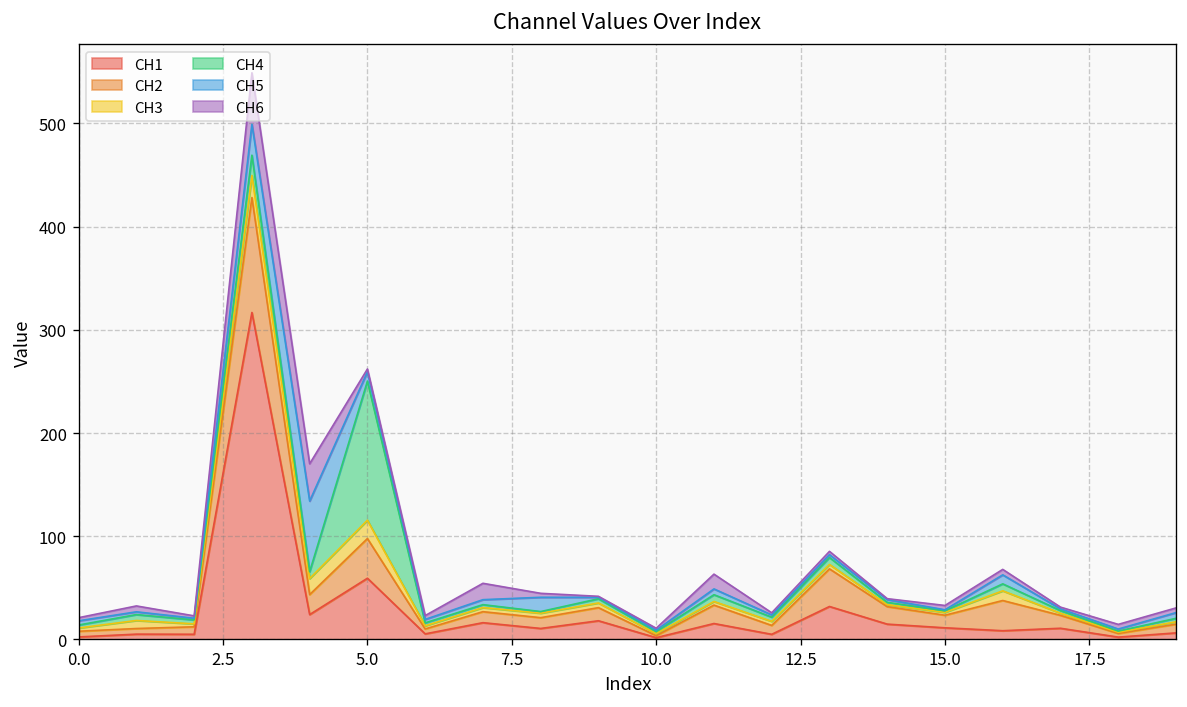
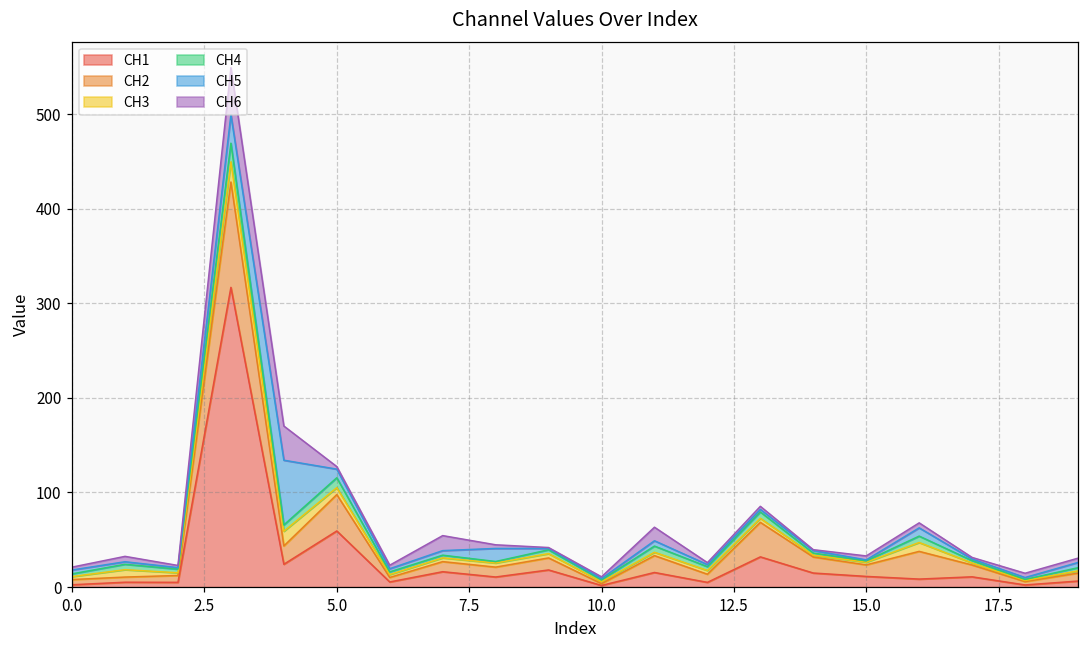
  {
    "CH3": {
-     "5.0": 20
+     "5.0": 10
    },
    "CH4": {
-     "5.0": 130
+     "5.0": 10
    },
    "CH5": {
      "0.0": 0
    },
    "CH6": {
      "0.0": 0,
      "15.0": 0
    }
  }
